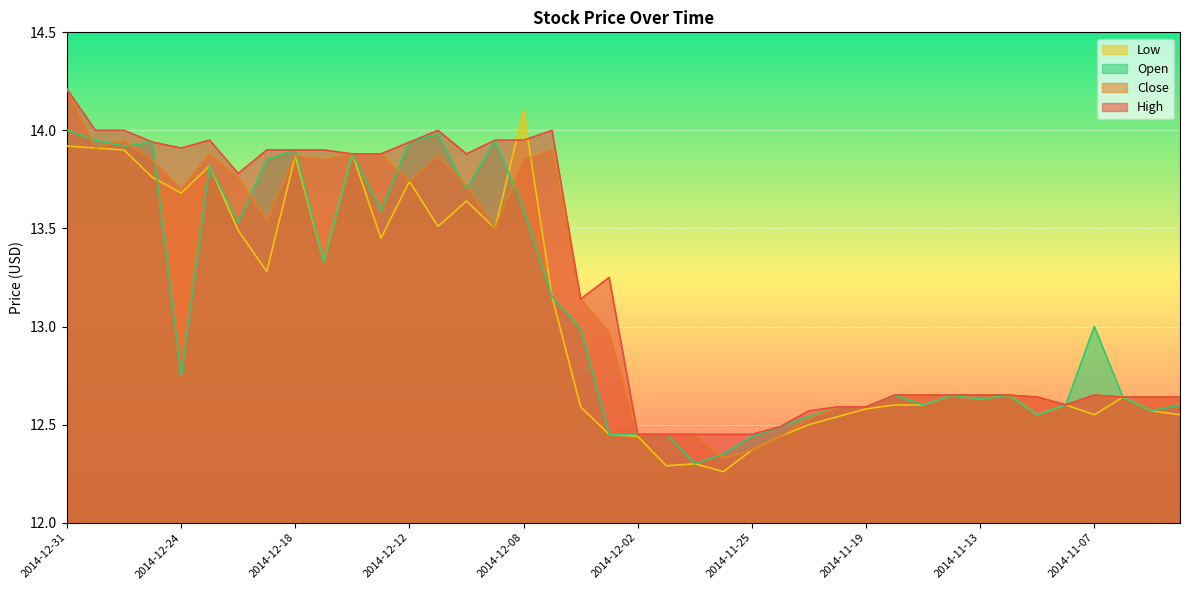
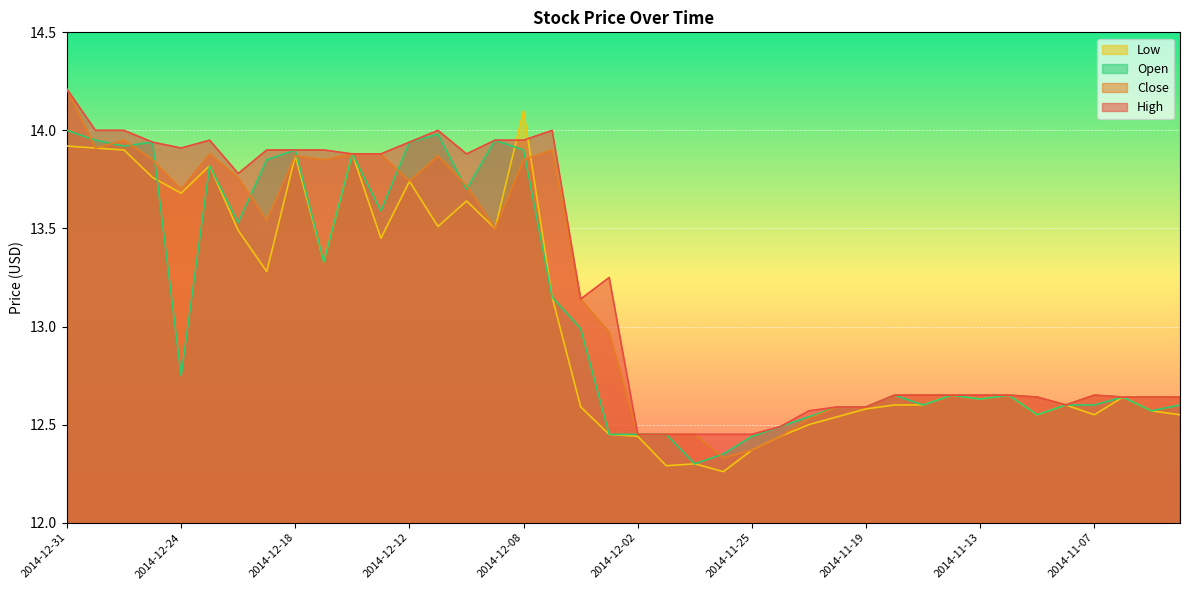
  {
    "Low": {
      "2014-12-31": 13.92,
      "2014-12-24": 13.68,
      "2014-12-08": 14.1,
      "2014-11-07": 12.55
    },
    "Open": {
      "2014-12-31": 14.0,
      "2014-12-24": 12.75,
-     "2014-12-08": 13.6,
-     "2014-11-07": 13.0
+     "2014-12-08": 13.9,
+     "2014-11-07": 12.6
    }
  }
